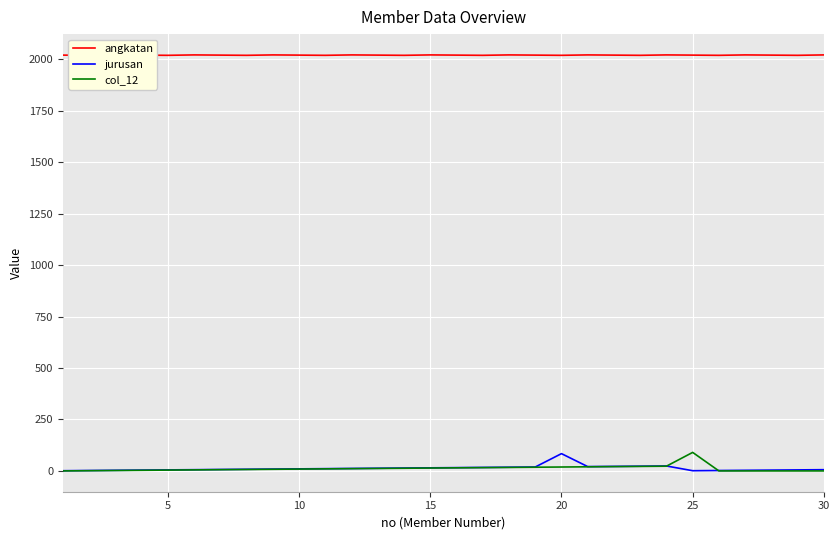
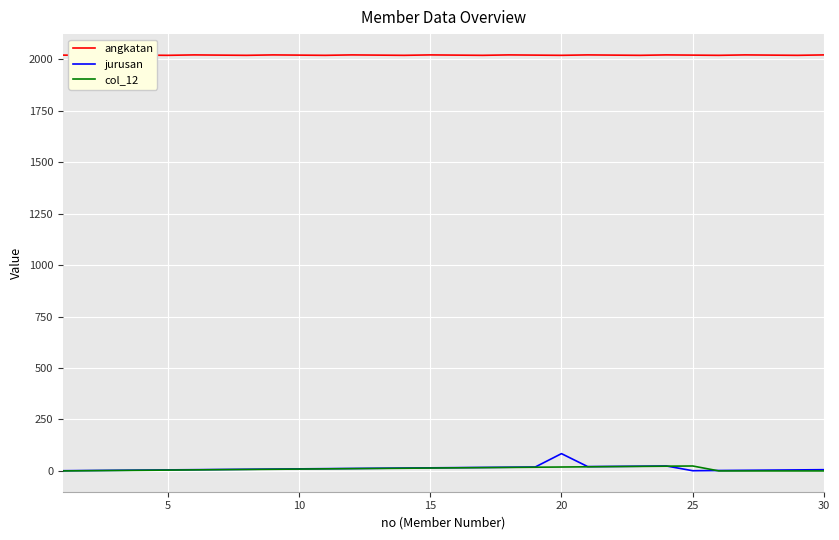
  {
    "angkatan": {
      "5": 2020,
      "10": 2020,
      "15": 2020,
      "20": 2020,
      "25": 2020,
      "30": 2020
    },
    "jurusan": {
      "20": 80,
      "25": 0
    },
    "col_12": {
      "20": 20,
-     "25": 90
+     "25": 20
    }
  }
